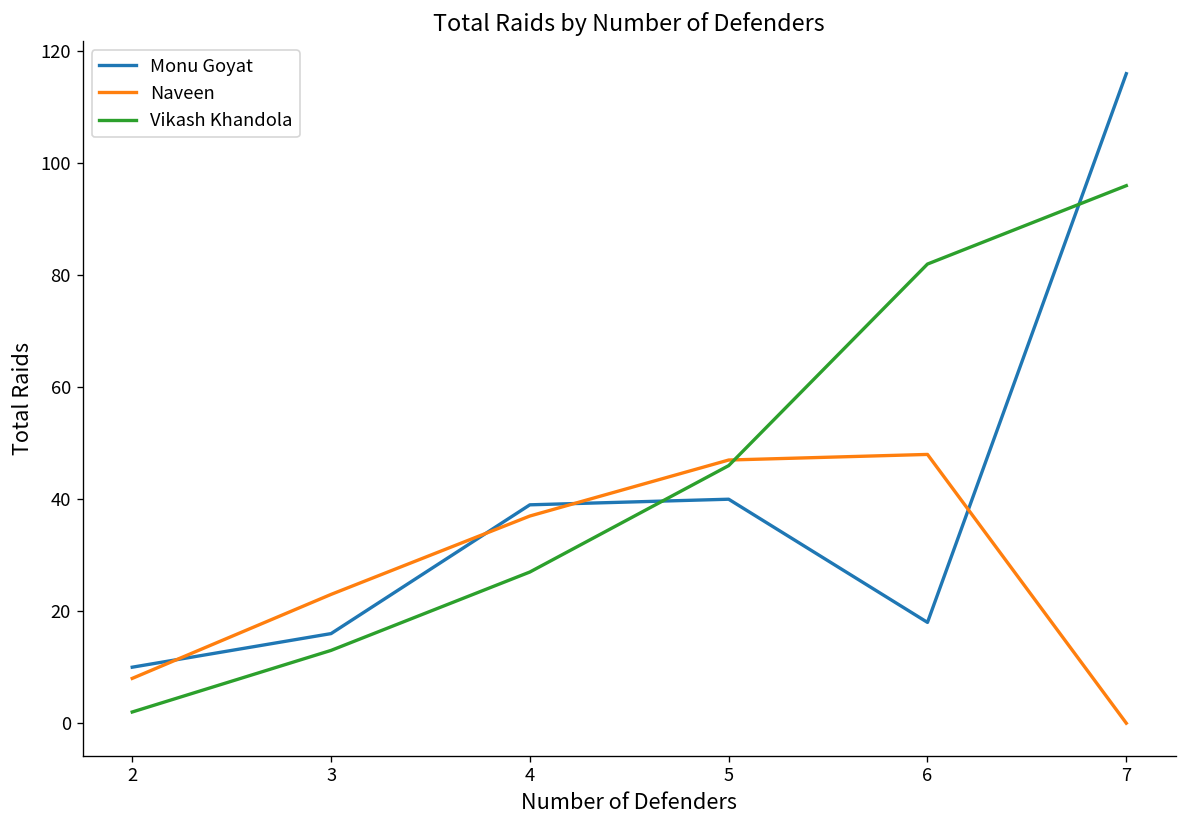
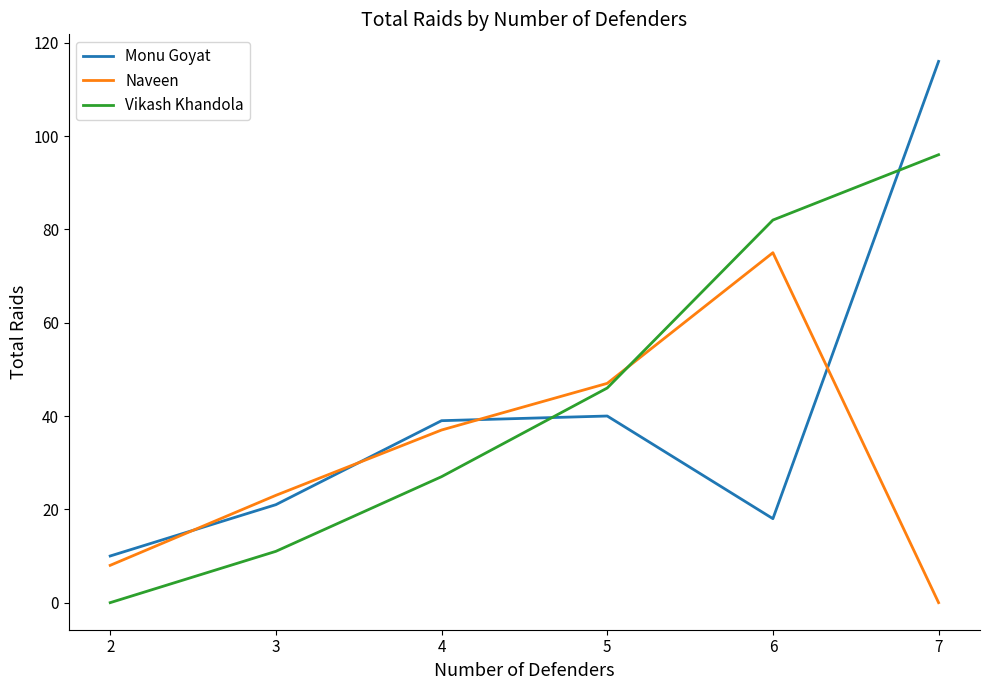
  {
    "Monu Goyat": {
      "2": 10,
-     "3": 16,
+     "3": 21,
      "4": 39,
      "5": 40,
      "6": 18,
      "7": 116
    },
    "Naveen": {
      "2": 8,
      "3": 23,
      "4": 37,
      "5": 47,
-     "6": 48,
+     "6": 75,
      "7": 0
    },
    "Vikash Khandola": {
-     "2": 2,
-     "3": 13,
+     "2": 0,
+     "3": 11,
      "4": 27,
      "5": 46,
      "6": 82,
      "7": 96
    }
  }
